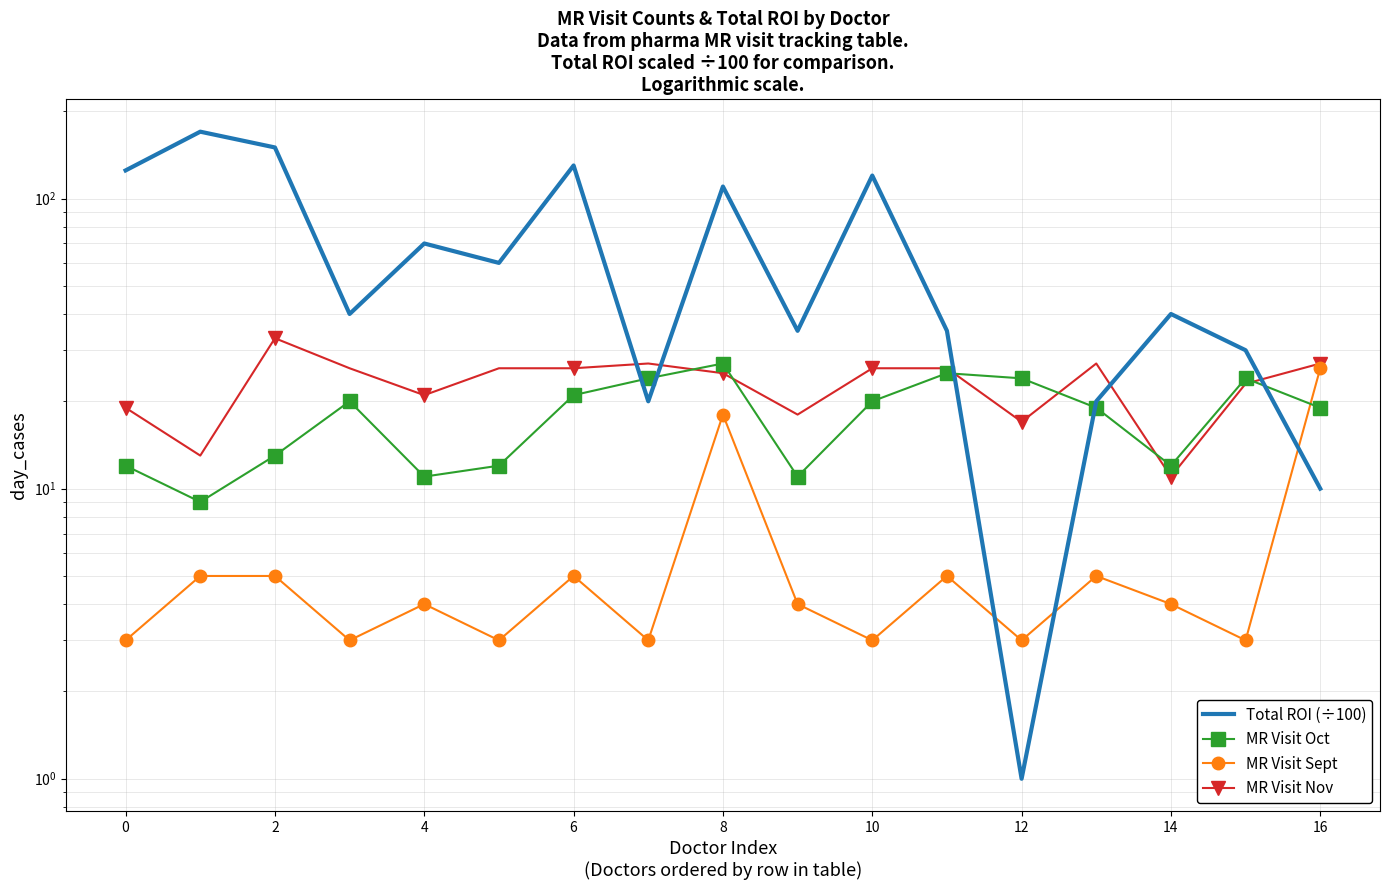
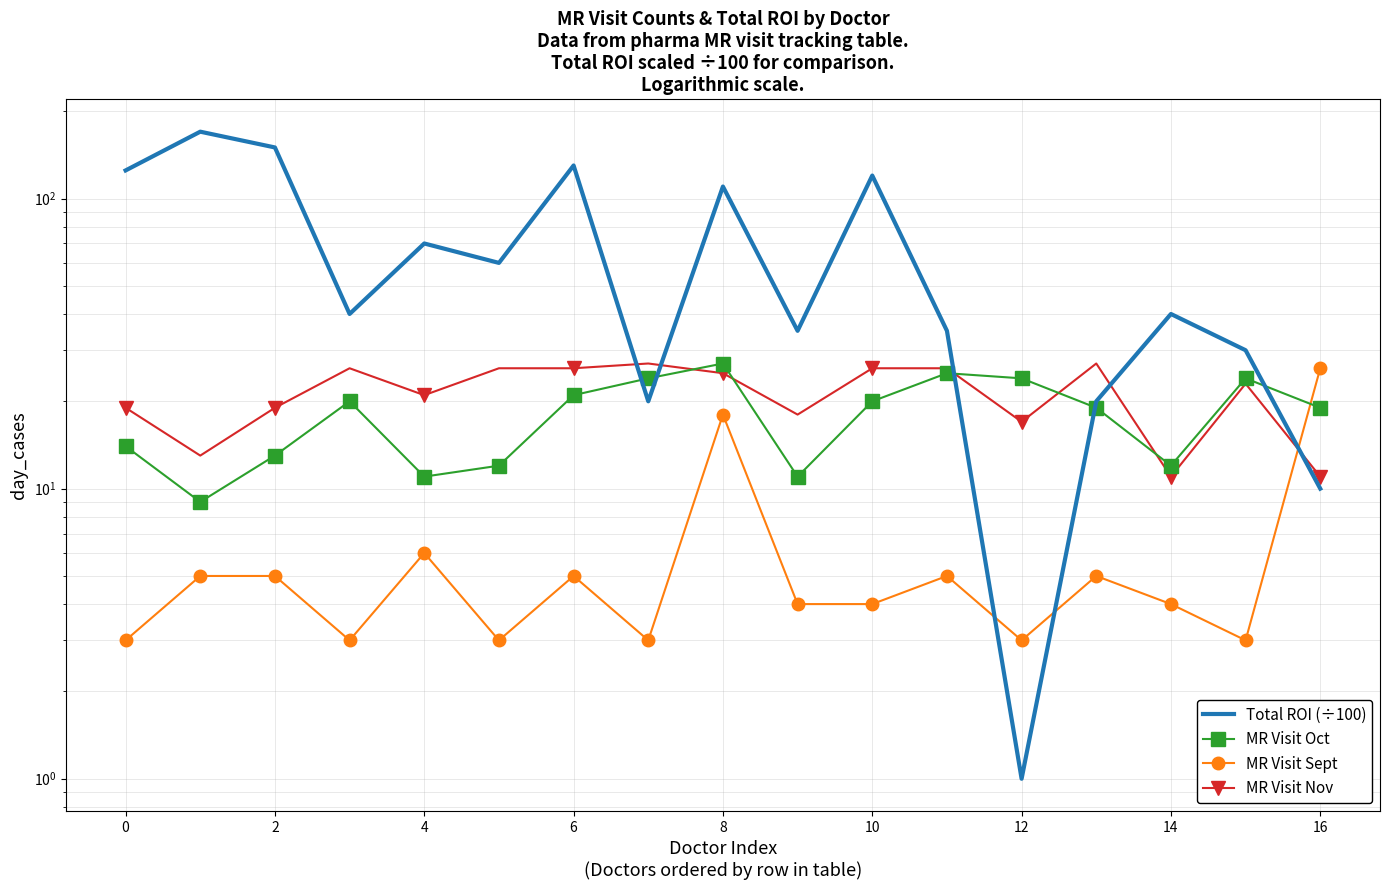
  {
    "Total ROI (÷100)": {
      "0": 125,
      "2": 150,
      "4": 70,
      "6": 130,
      "8": 110,
      "10": 120,
      "12": 1,
      "14": 40,
      "16": 10
    },
    "MR Visit Oct": {
-     "0": 12,
+     "0": 14,
      "2": 13,
      "4": 11,
      "6": 21,
      "8": 27,
      "10": 20,
      "12": 24,
      "14": 12,
      "16": 19
    },
    "MR Visit Sept": {
      "0": 3,
      "2": 5,
-     "4": 4,
+     "4": 6,
      "6": 5,
      "8": 18,
-     "10": 3,
+     "10": 4,
      "12": 3,
      "14": 4,
      "16": 26
    },
    "MR Visit Nov": {
      "0": 19,
-     "2": 33,
+     "2": 19,
      "4": 21,
      "6": 26,
      "8": 25,
      "10": 26,
      "12": 17,
      "14": 11,
-     "16": 27
+     "16": 11
    }
  }
